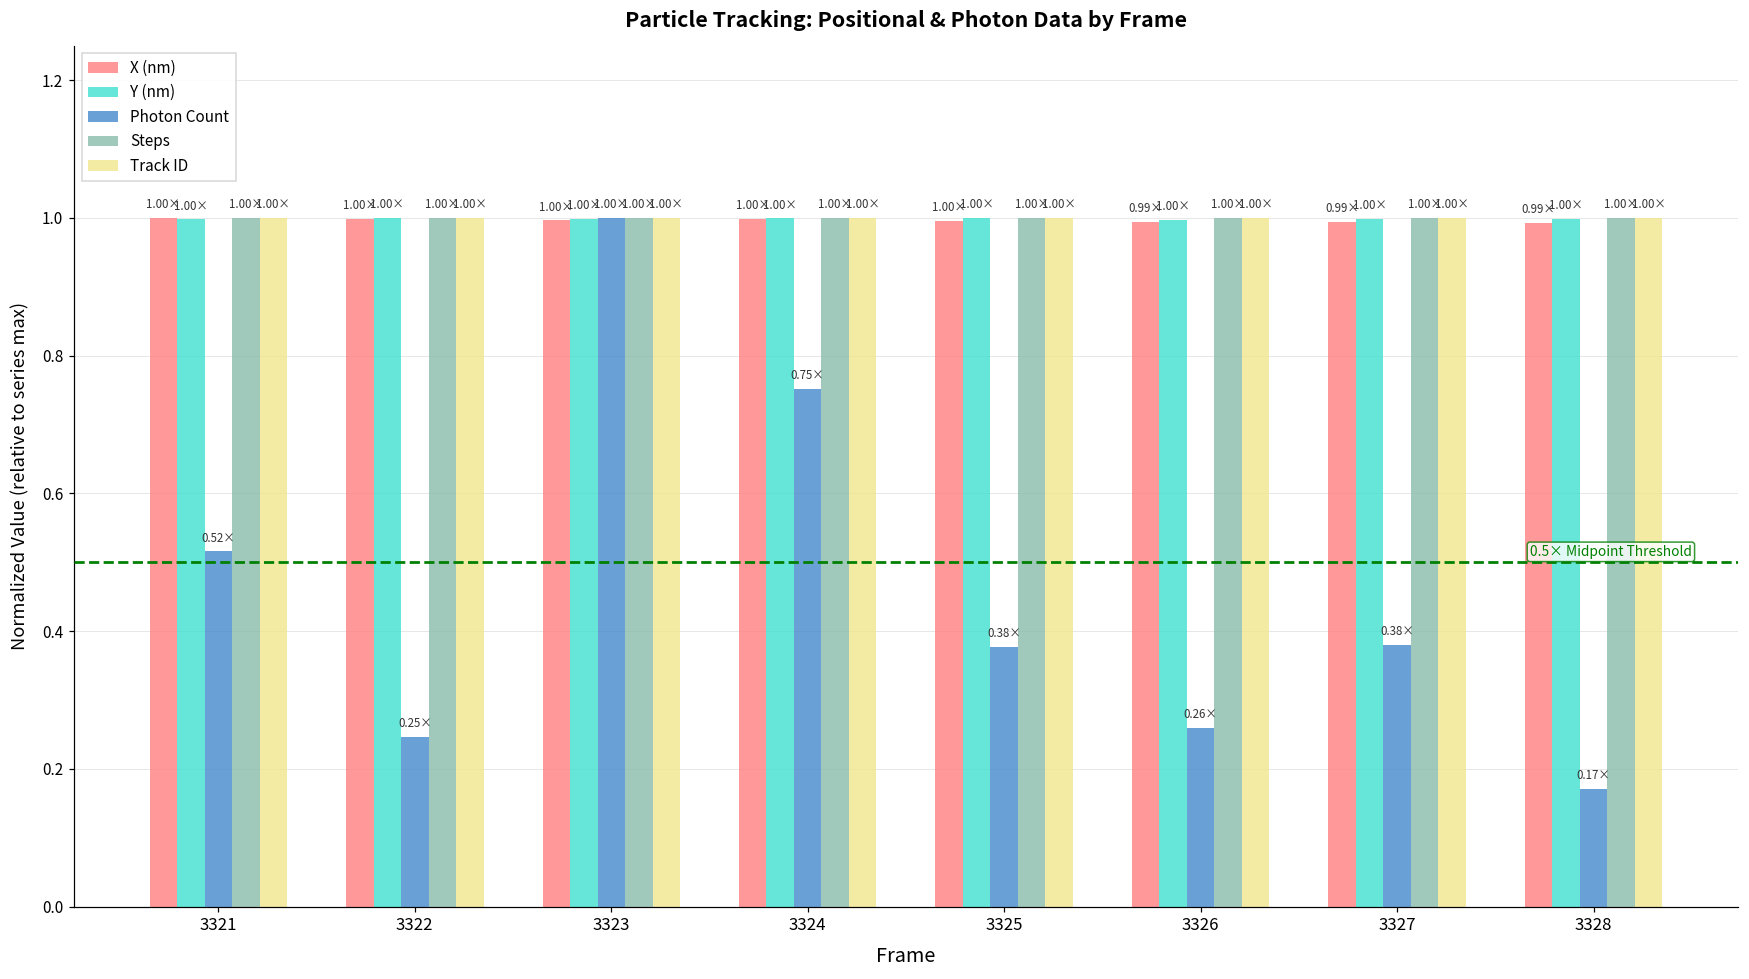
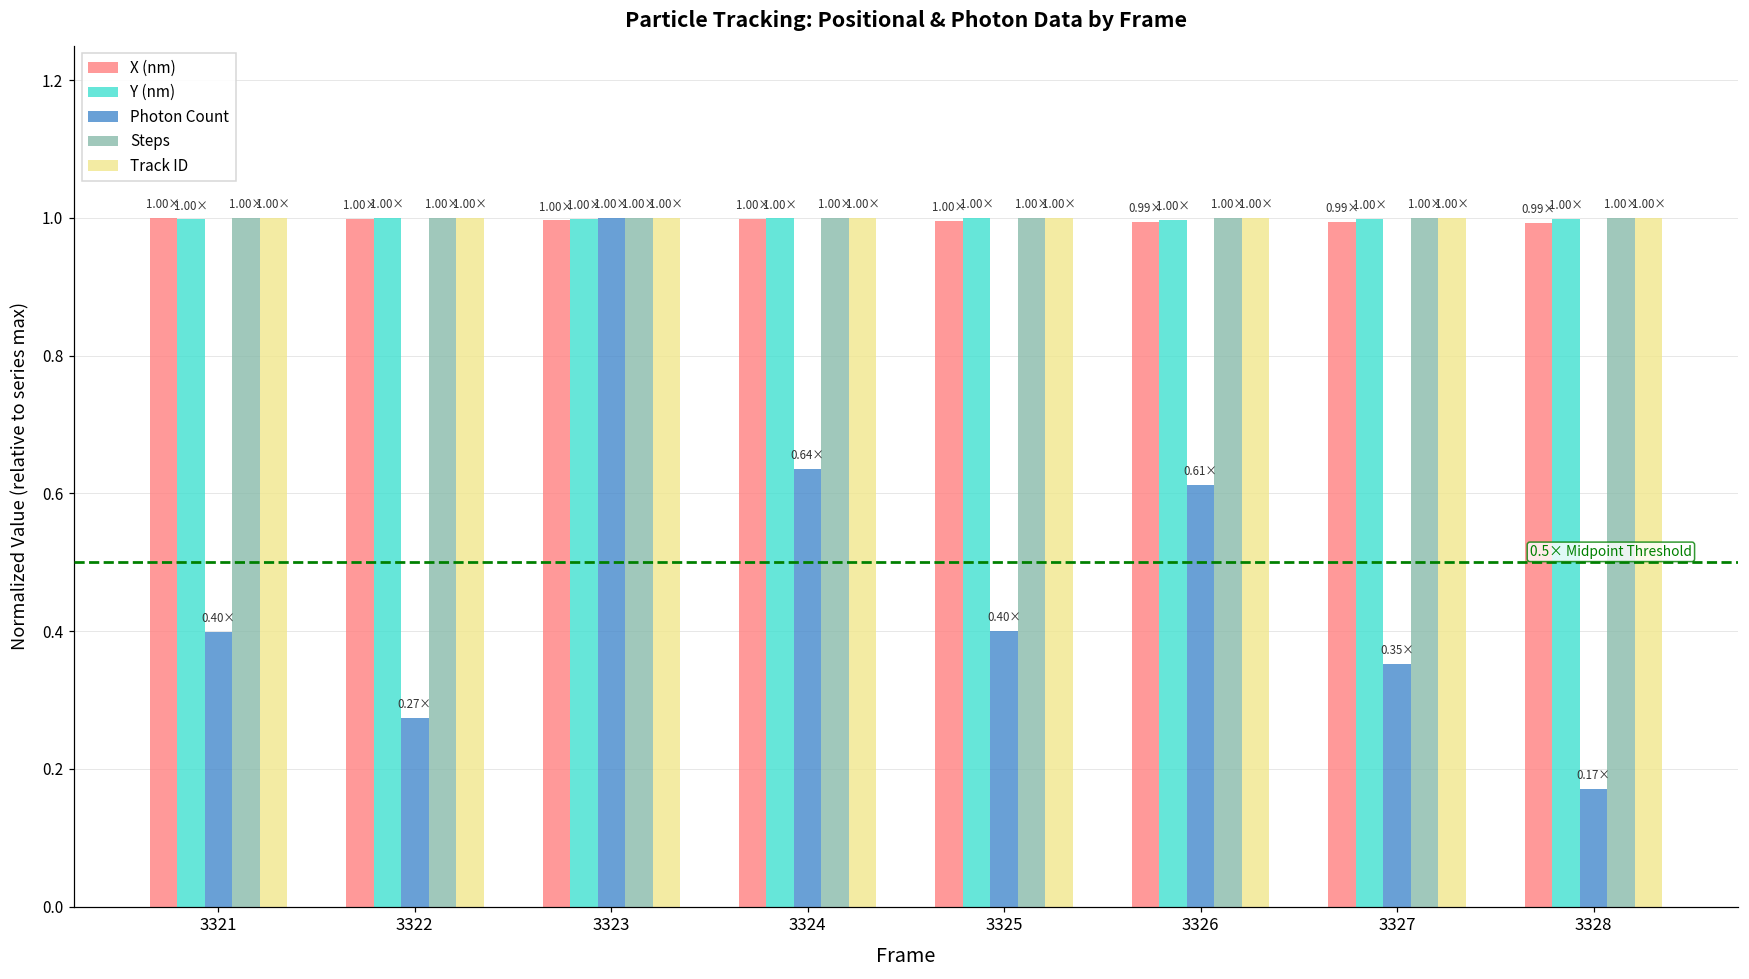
  {
    "X (nm)": {
      "3323": "1.00×",
      "3325": "1.00×",
      "3327": "0.99×",
      "3328": "0.99×"
    },
    "Y (nm)": {
      "3325": "1.00×",
      "3327": "1.00×",
      "3328": "1.00×"
    },
    "Photon Count": {
-     "3321": "0.52×",
-     "3322": "0.25×",
-     "3324": "0.75×",
-     "3325": "0.38×",
-     "3326": "0.26×",
-     "3327": "0.38×",
+     "3321": "0.40×",
+     "3322": "0.27×",
+     "3324": "0.64×",
+     "3325": "0.40×",
+     "3326": "0.61×",
+     "3327": "0.35×",
      "3328": "0.17×"
    }
  }
